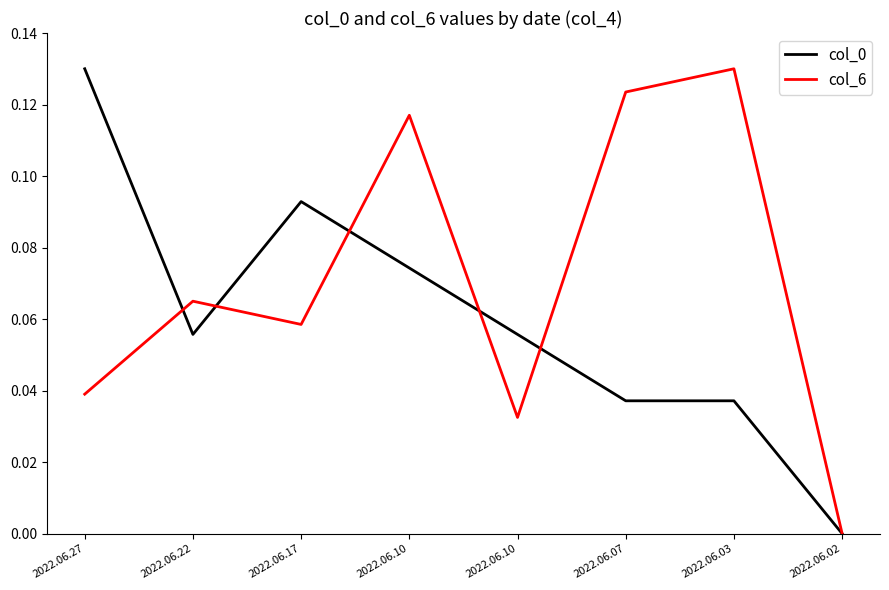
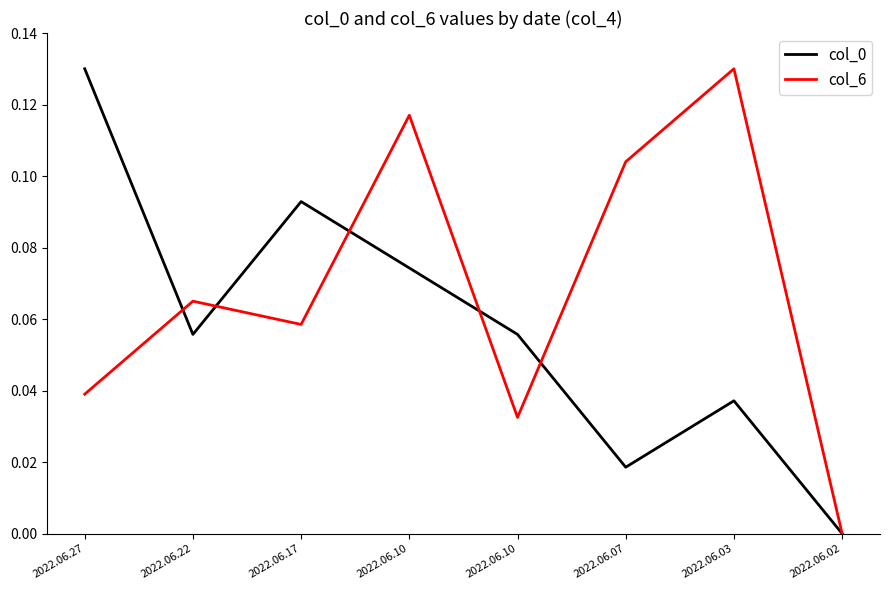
  {
    "col_0": {
      "2022.06.27": 0.130,
      "2022.06.22": 0.056,
      "2022.06.17": 0.093,
-     "2022.06.07": 0.037,
+     "2022.06.07": 0.019,
      "2022.06.03": 0.037
    },
    "col_6": {
      "2022.06.27": 0.039,
      "2022.06.22": 0.065,
      "2022.06.17": 0.059,
-     "2022.06.07": 0.124,
+     "2022.06.07": 0.104,
      "2022.06.03": 0.130
    }
  }
